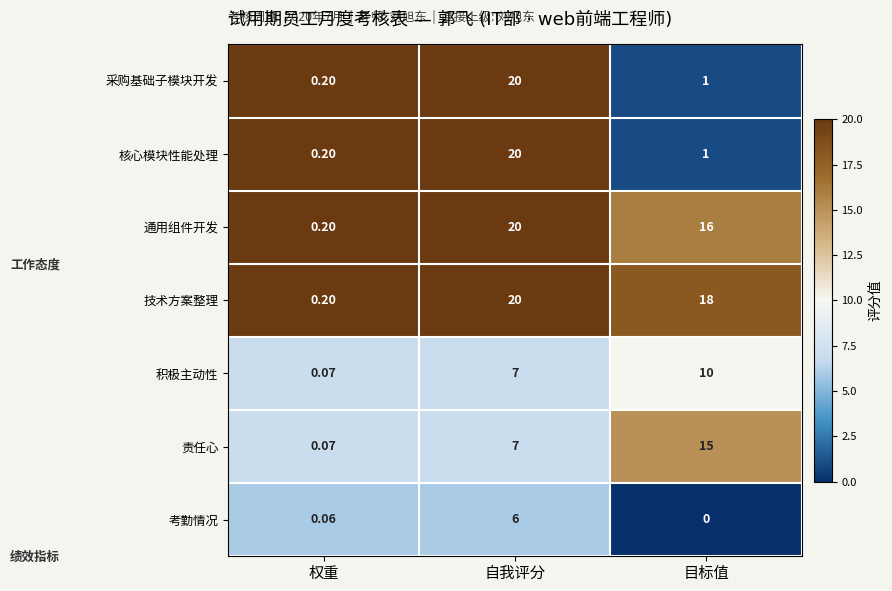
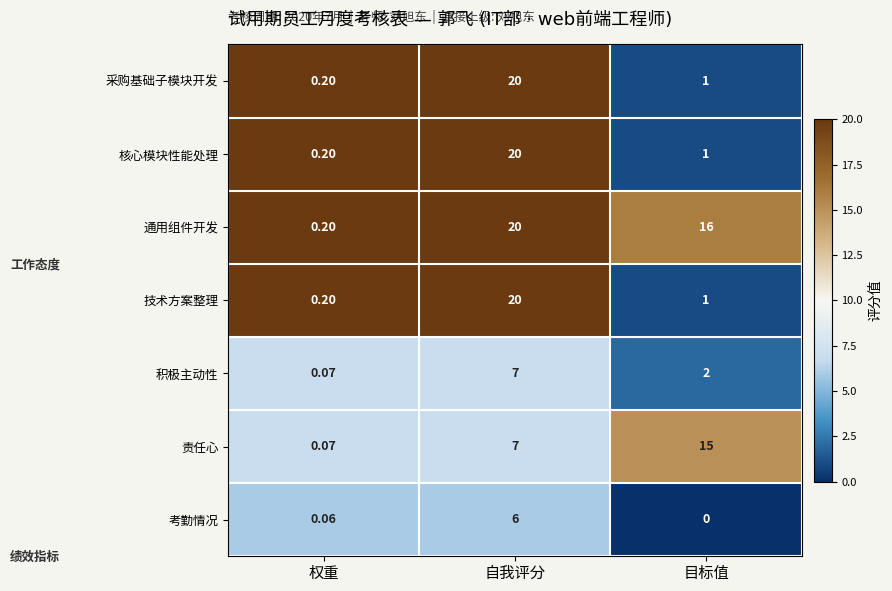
  {
    "采购基础子模块开发": {
      "权重": 0.20,
      "自我评分": 20,
      "目标值": 1
    },
    "核心模块性能处理": {
      "权重": 0.20,
      "自我评分": 20,
      "目标值": 1
    },
    "通用组件开发": {
      "权重": 0.20,
      "自我评分": 20,
      "目标值": 16
    },
    "技术方案整理": {
      "权重": 0.20,
      "自我评分": 20,
-     "目标值": 18
+     "目标值": 1
    },
    "积极主动性": {
      "权重": 0.07,
      "自我评分": 7,
-     "目标值": 10
+     "目标值": 2
    },
    "责任心": {
      "权重": 0.07,
      "自我评分": 7,
      "目标值": 15
    },
    "考勤情况": {
      "权重": 0.06,
      "自我评分": 6,
      "目标值": 0
    }
  }
